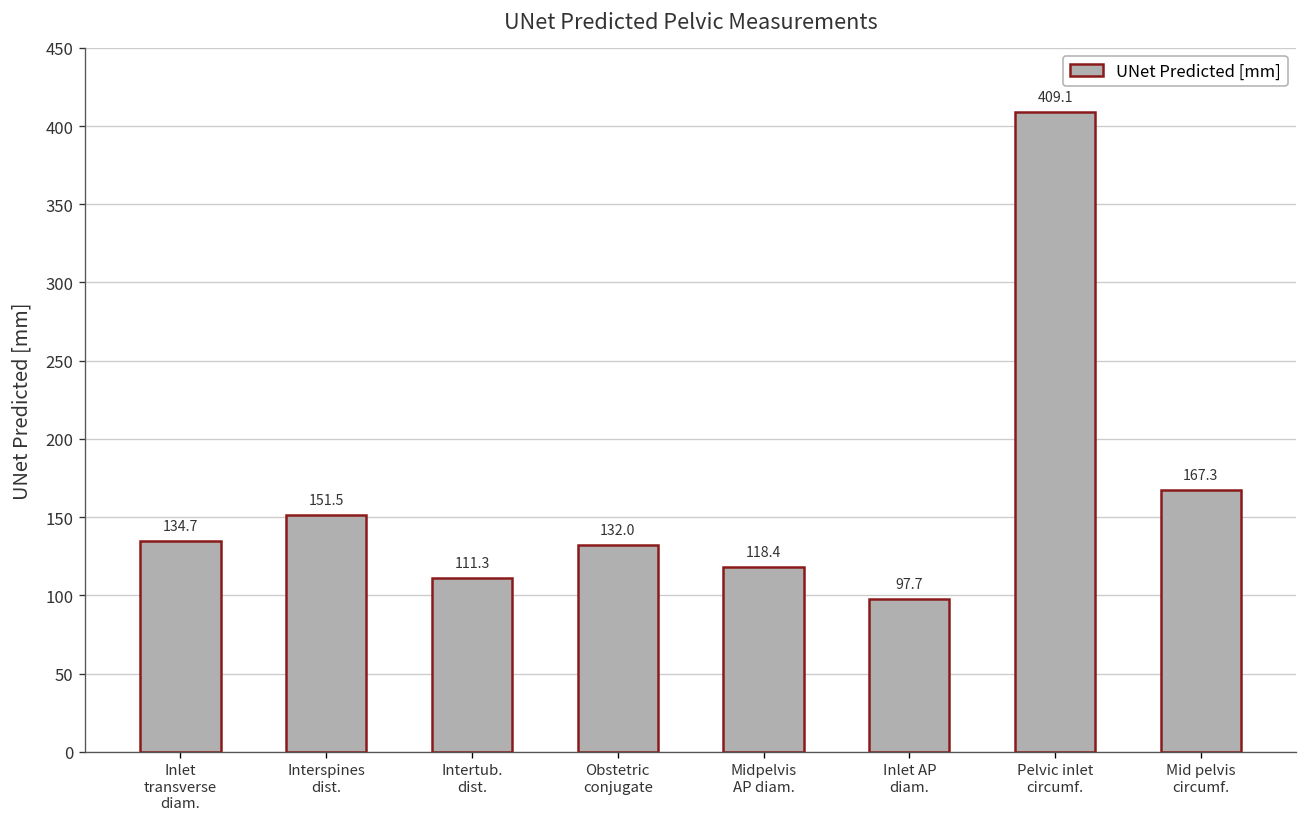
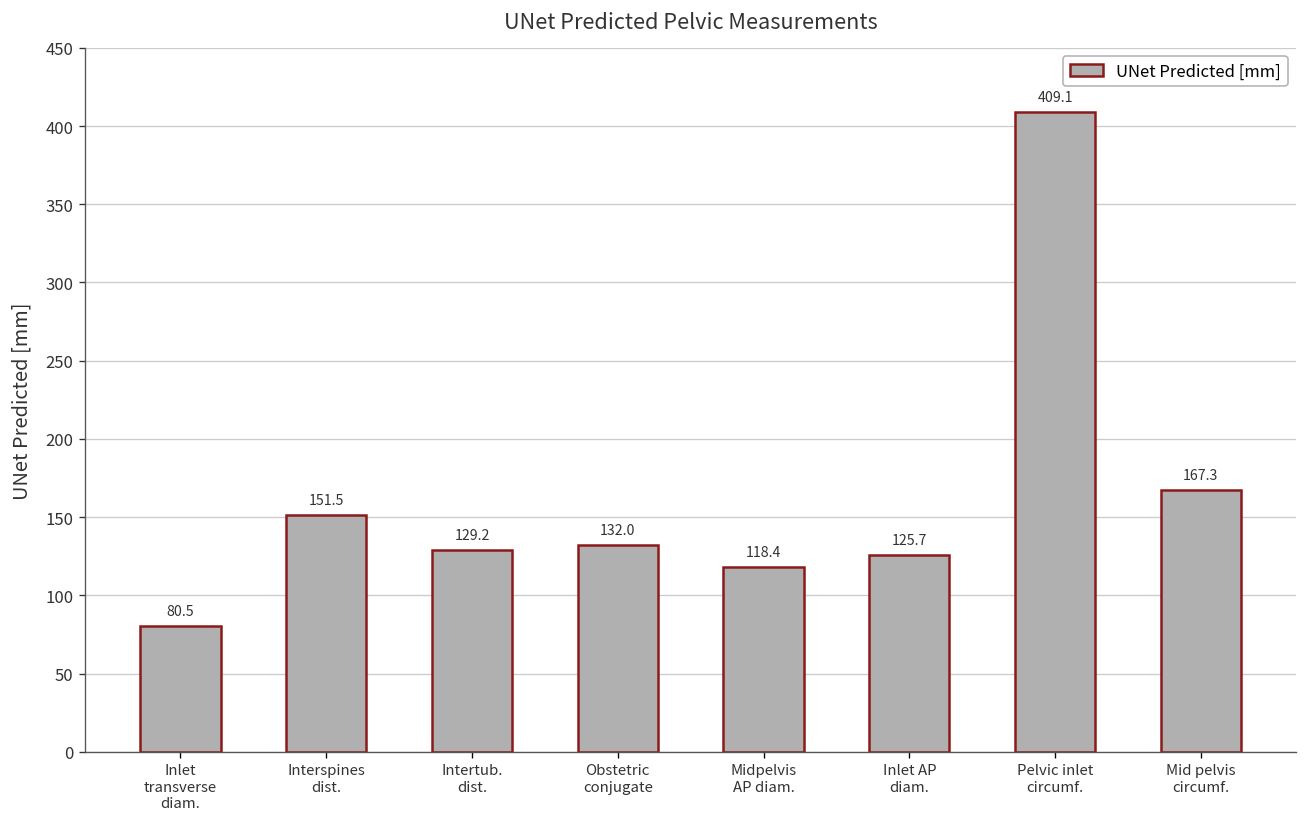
  {
-   "Inlet transverse diam.": 134.7,
+   "Inlet transverse diam.": 80.5,
    "Interspines dist.": 151.5,
-   "Intertub. dist.": 111.3,
+   "Intertub. dist.": 129.2,
    "Obstetric conjugate": 132.0,
    "Midpelvis AP diam.": 118.4,
-   "Inlet AP diam.": 97.7,
+   "Inlet AP diam.": 125.7,
    "Pelvic inlet circumf.": 409.1,
    "Mid pelvis circumf.": 167.3
  }
